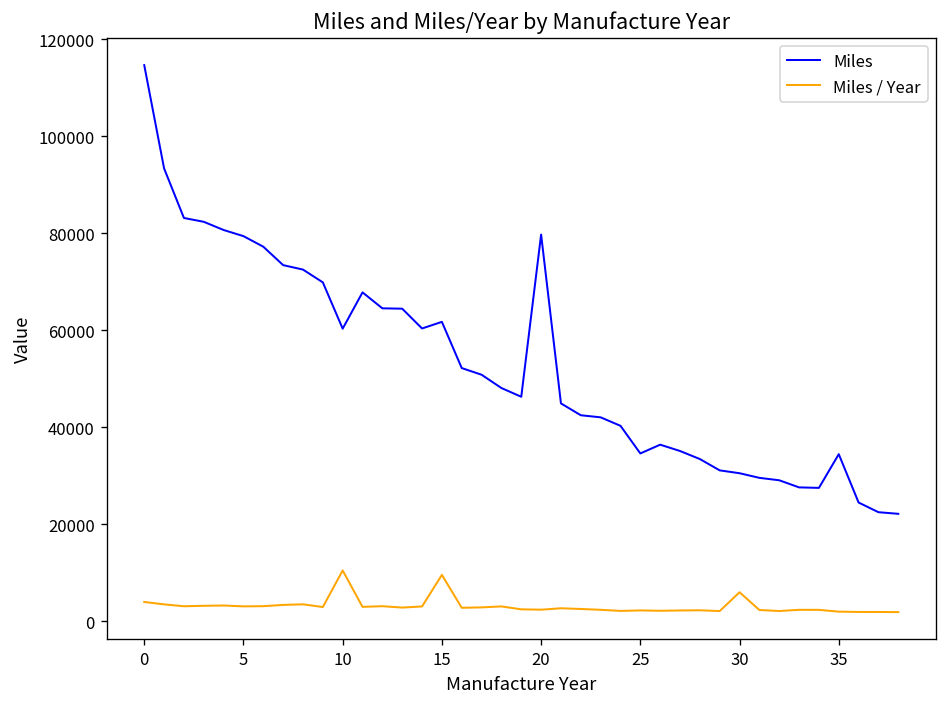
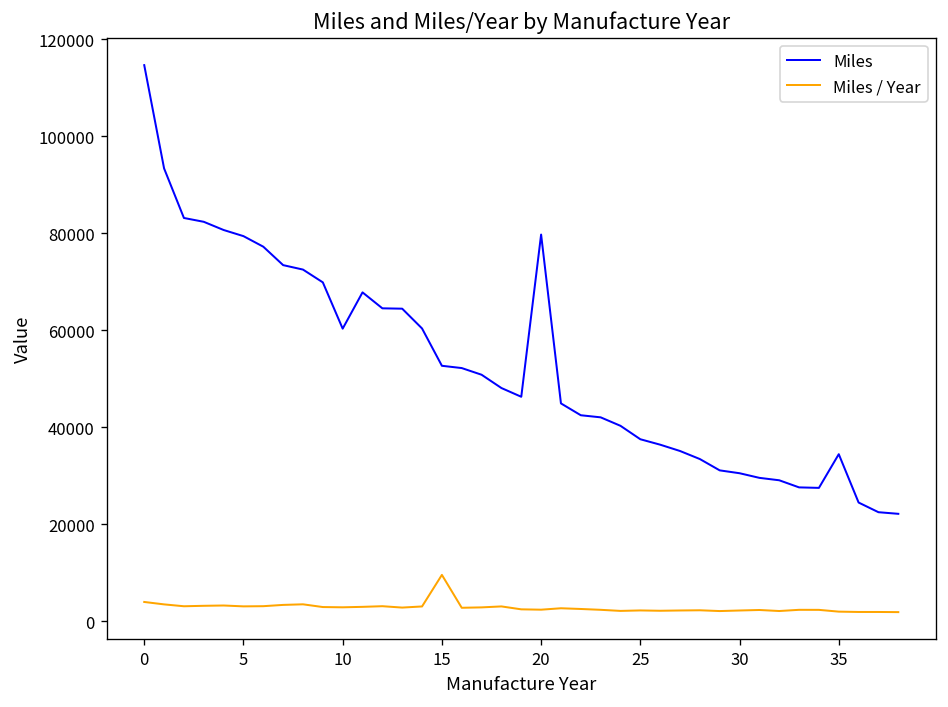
  {
    "Miles": {
      "0": 115000,
      "5": 79000,
      "10": 60000,
-     "15": 62000,
+     "15": 53000,
      "20": 80000,
-     "25": 35000,
+     "25": 38000,
      "30": 31000,
      "35": 34000
    },
    "Miles / Year": {
      "0": 4000,
      "5": 3000,
-     "10": 11000,
+     "10": 3000,
      "15": 10000,
      "20": 2000,
      "25": 2000,
-     "30": 6000,
+     "30": 2000,
      "35": 2000
    }
  }
